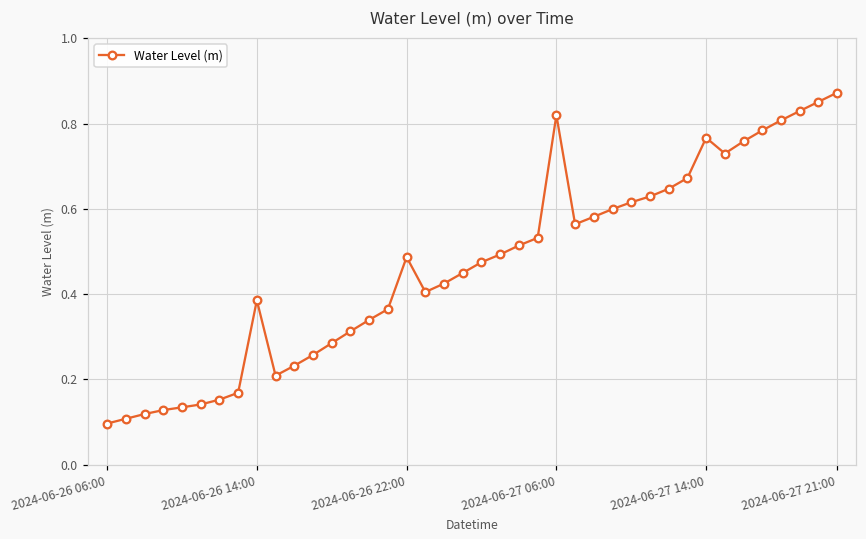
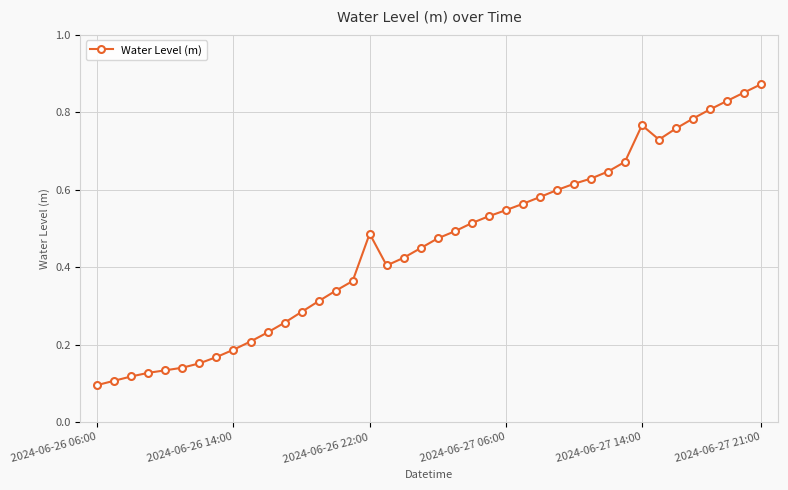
  {
    "2024-06-26 06:00": 0.10,
-   "2024-06-26 14:00": 0.39,
+   "2024-06-26 14:00": 0.19,
    "2024-06-26 22:00": 0.49,
-   "2024-06-27 06:00": 0.82,
+   "2024-06-27 06:00": 0.55,
    "2024-06-27 14:00": 0.77,
    "2024-06-27 21:00": 0.87
  }
